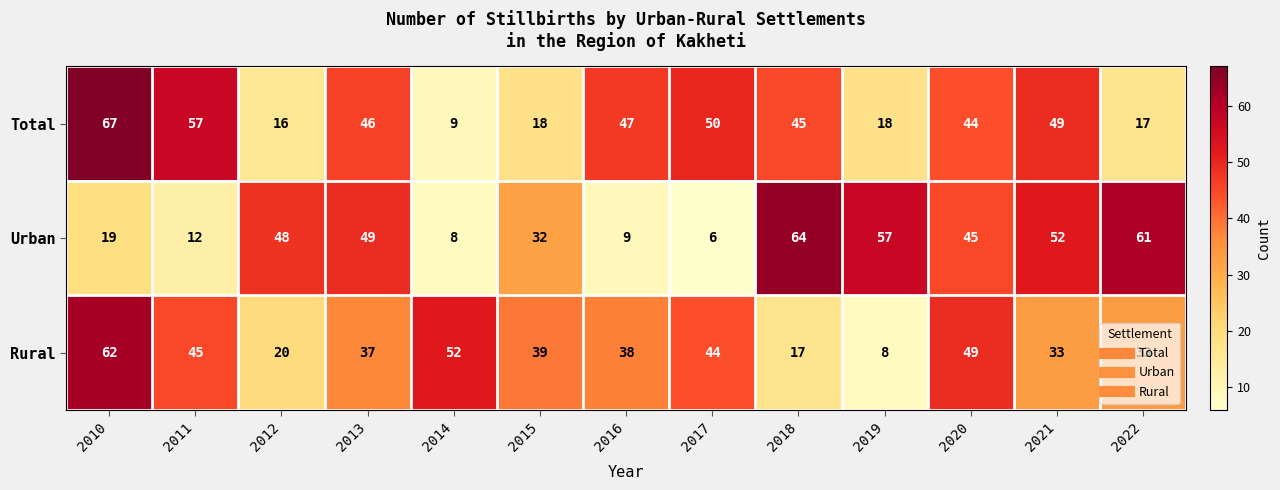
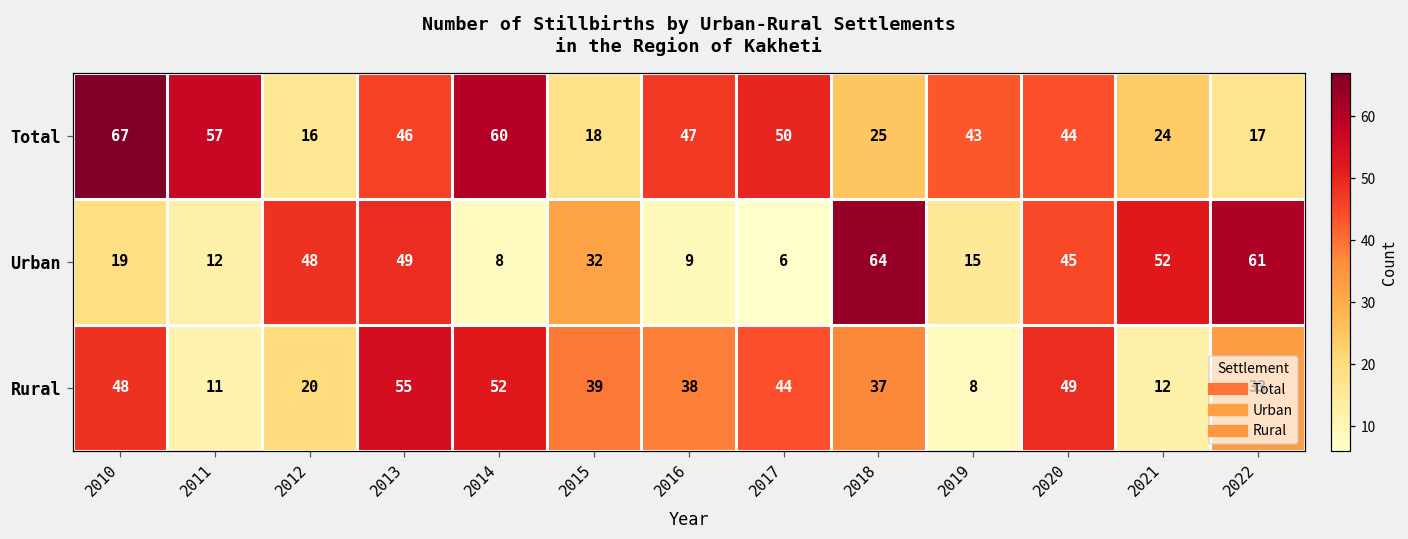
  {
    "Total": {
      "2010": 67,
      "2011": 57,
      "2012": 16,
      "2013": 46,
-     "2014": 9,
+     "2014": 60,
      "2015": 18,
      "2016": 47,
      "2017": 50,
-     "2018": 45,
-     "2019": 18,
+     "2018": 25,
+     "2019": 43,
      "2020": 44,
-     "2021": 49,
+     "2021": 24,
      "2022": 17
    },
    "Urban": {
      "2010": 19,
      "2011": 12,
      "2012": 48,
      "2013": 49,
      "2014": 8,
      "2015": 32,
      "2016": 9,
      "2017": 6,
      "2018": 64,
-     "2019": 57,
+     "2019": 15,
      "2020": 45,
      "2021": 52,
      "2022": 61
    },
    "Rural": {
-     "2010": 62,
-     "2011": 45,
+     "2010": 48,
+     "2011": 11,
      "2012": 20,
-     "2013": 37,
+     "2013": 55,
      "2014": 52,
      "2015": 39,
      "2016": 38,
      "2017": 44,
-     "2018": 17,
+     "2018": 37,
      "2019": 8,
      "2020": 49,
-     "2021": 33
+     "2021": 12
    }
  }
